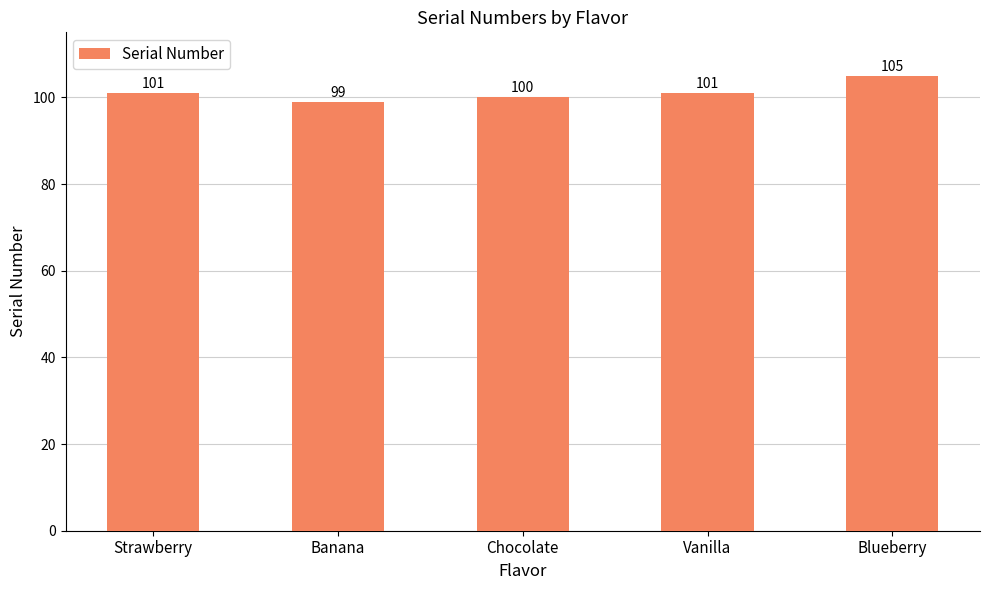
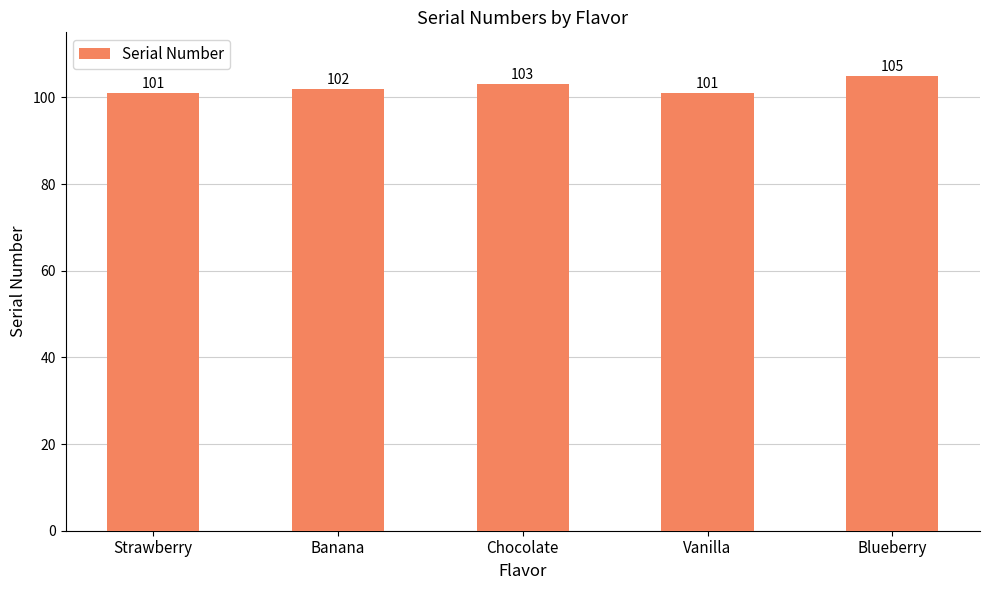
  {
    "Strawberry": 101,
-   "Banana": 99,
-   "Chocolate": 100,
+   "Banana": 102,
+   "Chocolate": 103,
    "Vanilla": 101,
    "Blueberry": 105
  }
